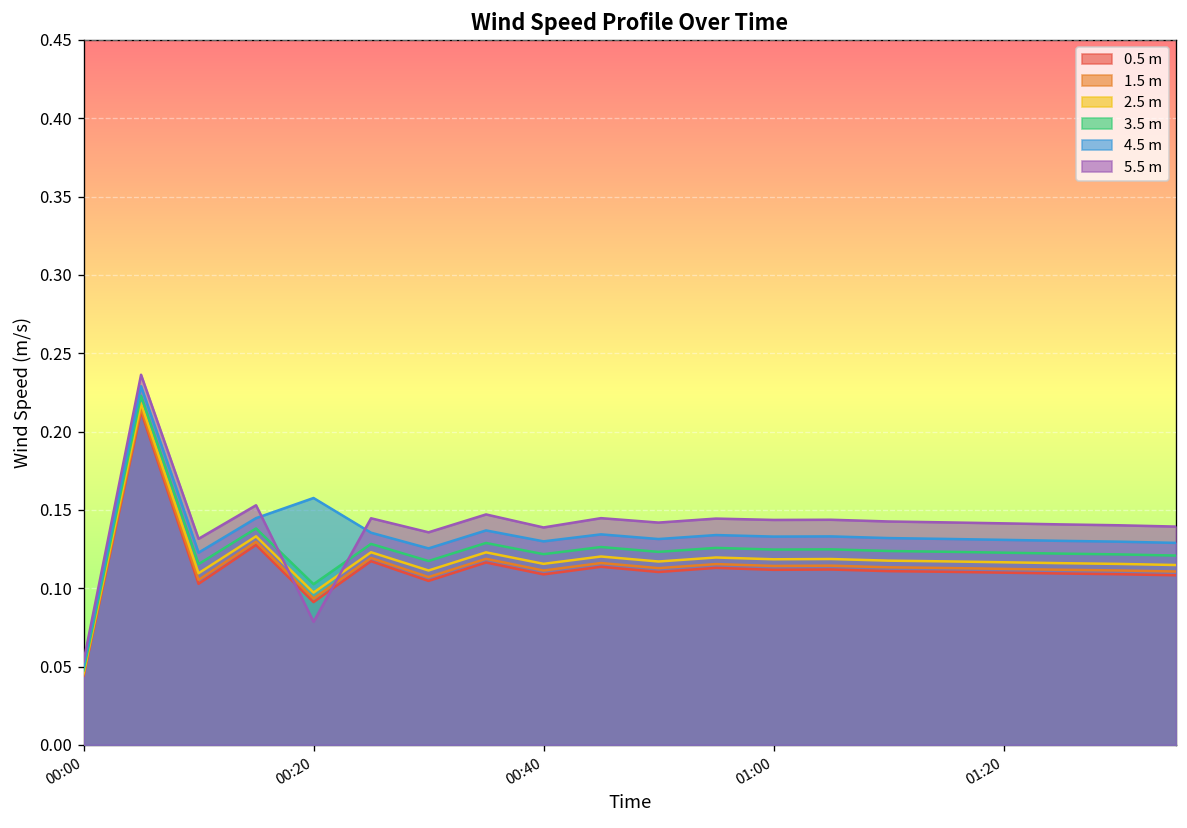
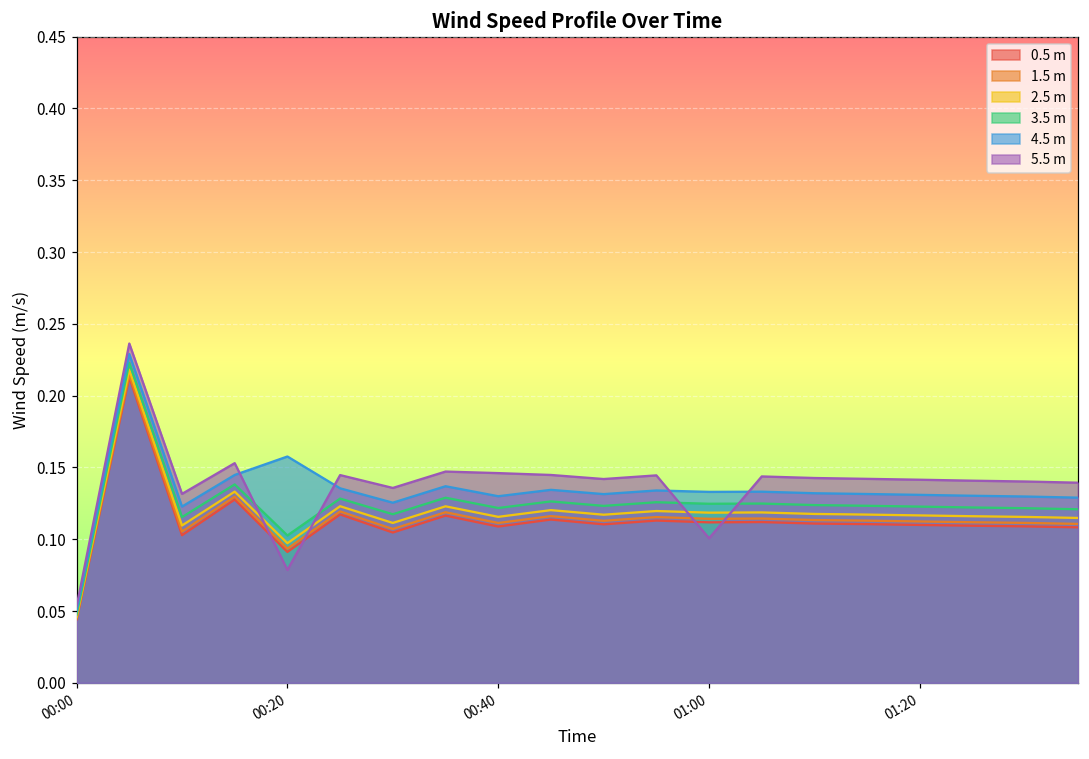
  {
    "2.5 m": {
      "00:20": 0.097,
      "00:40": 0.116,
      "01:00": 0.119,
      "01:20": 0.117
    },
    "3.5 m": {
      "00:20": 0.103,
      "00:40": 0.122,
      "01:00": 0.125,
      "01:20": 0.123
    },
    "4.5 m": {
      "00:00": 0.050,
      "00:20": 0.158,
      "00:40": 0.130,
      "01:00": 0.133,
      "01:20": 0.131
    },
    "5.5 m": {
      "00:00": 0.053,
      "00:20": 0.079,
-     "00:40": 0.139,
-     "01:00": 0.144,
+     "00:40": 0.146,
+     "01:00": 0.101,
      "01:20": 0.141
    }
  }
